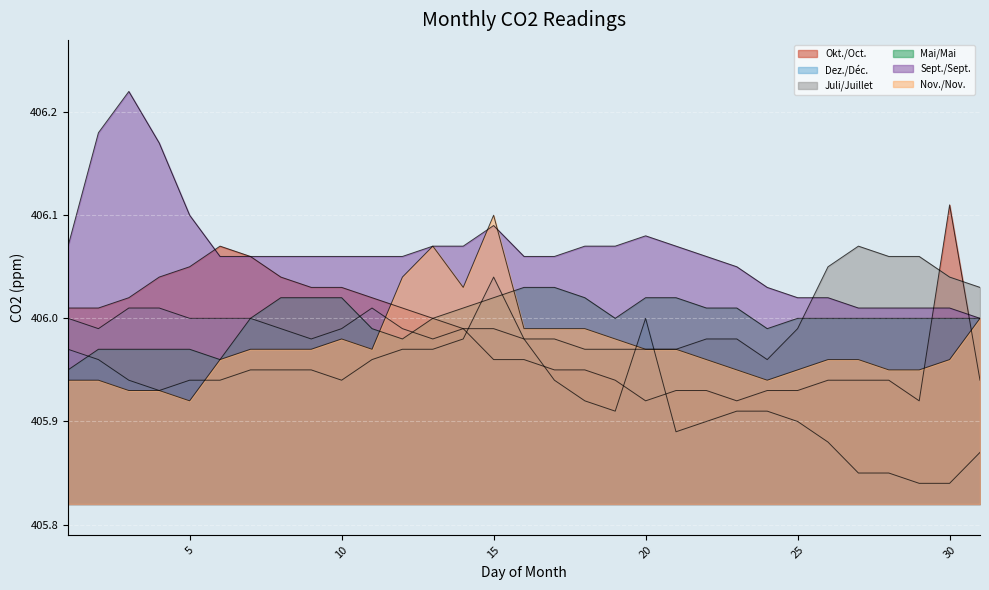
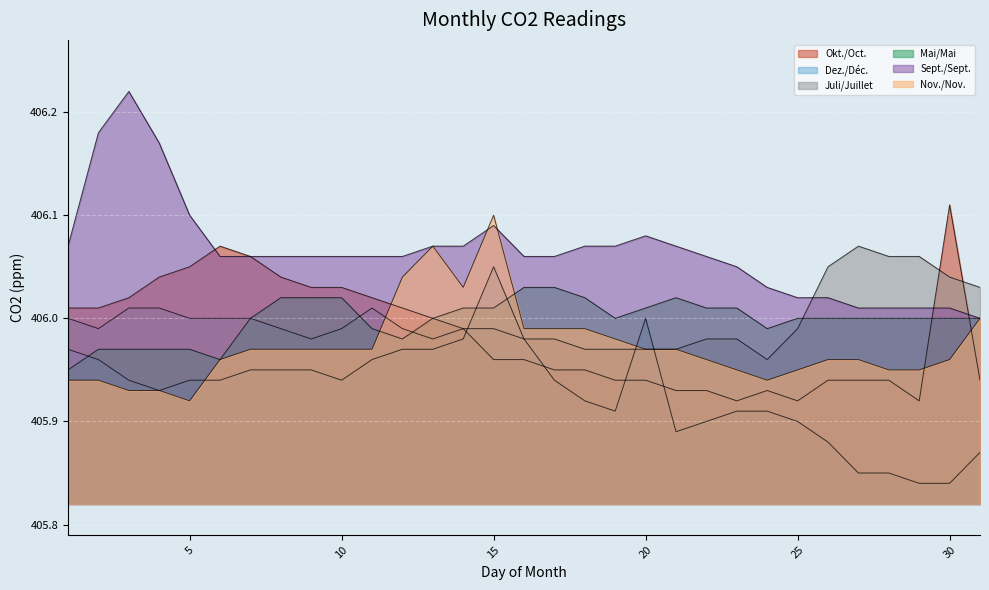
  {
    "Okt./Oct.": {
      "5": 406.05,
      "10": 406.03,
      "15": 405.96,
-     "20": 405.92,
-     "25": 405.93,
+     "20": 405.94,
+     "25": 405.92,
      "30": 406.11
    },
    "Dez./Déc.": {
      "5": 405.94,
      "10": 405.94,
-     "15": 406.04,
+     "15": 406.05,
      "20": 406.00,
      "25": 405.90,
      "30": 405.84
    },
    "Mai/Mai": {
      "5": 405.97,
      "10": 406.02,
-     "15": 406.02,
-     "20": 406.02,
+     "15": 406.01,
+     "20": 406.01,
      "25": 406.00,
      "30": 406.00
    },
    "Nov./Nov.": {
      "5": 405.92,
-     "10": 405.98,
+     "10": 405.97,
      "15": 406.10,
      "25": 405.95,
      "30": 405.96
    }
  }
